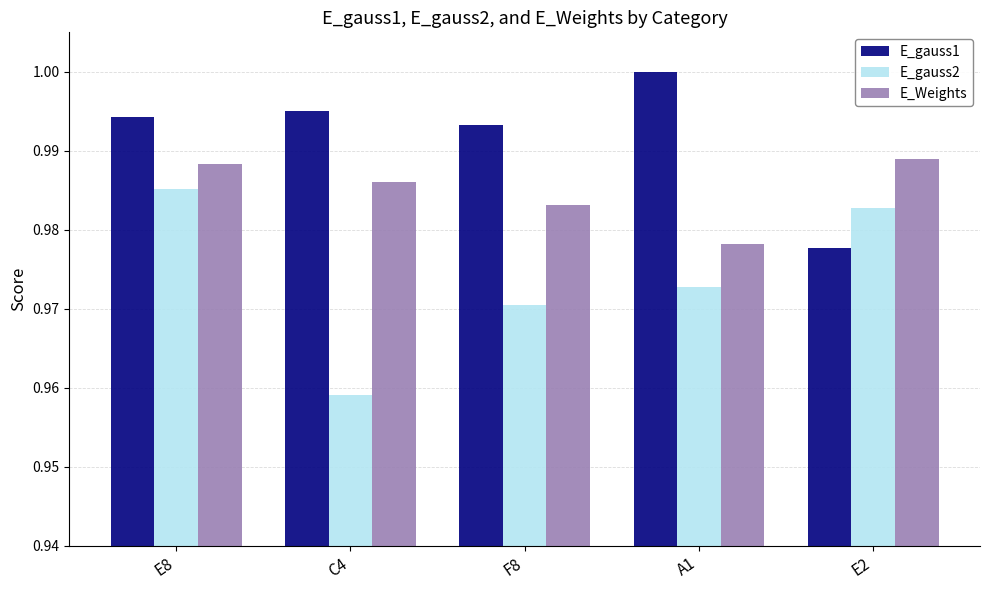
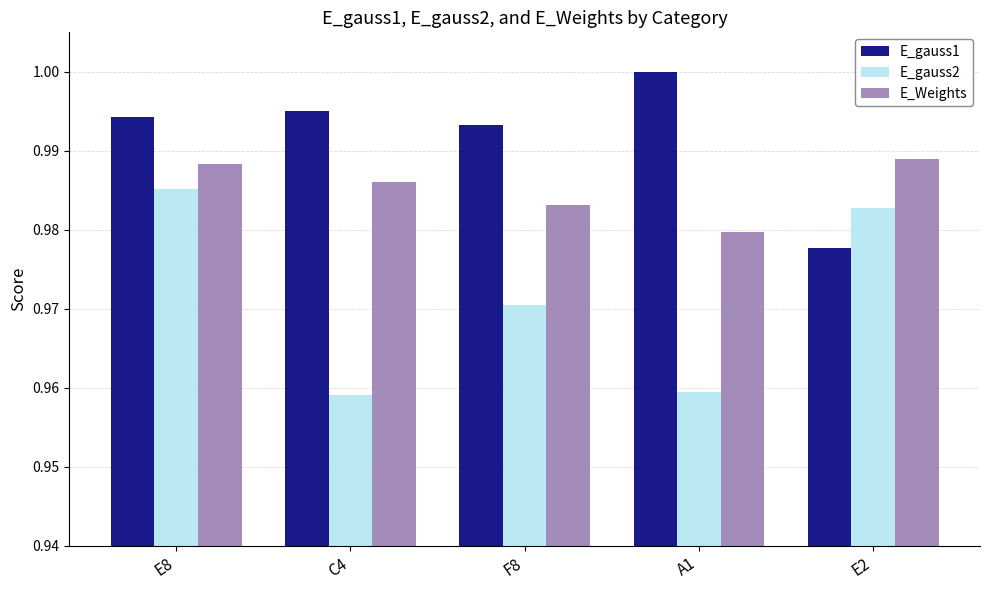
  {
    "E_gauss1": {
      "E8": 0.994,
      "C4": 0.995,
      "F8": 0.993,
      "A1": 1.000,
      "E2": 0.978
    },
    "E_gauss2": {
      "E8": 0.985,
      "C4": 0.959,
      "F8": 0.970,
-     "A1": 0.973,
+     "A1": 0.959,
      "E2": 0.983
    },
    "E_Weights": {
      "E8": 0.988,
      "C4": 0.986,
      "F8": 0.983,
-     "A1": 0.978,
+     "A1": 0.980,
      "E2": 0.989
    }
  }
